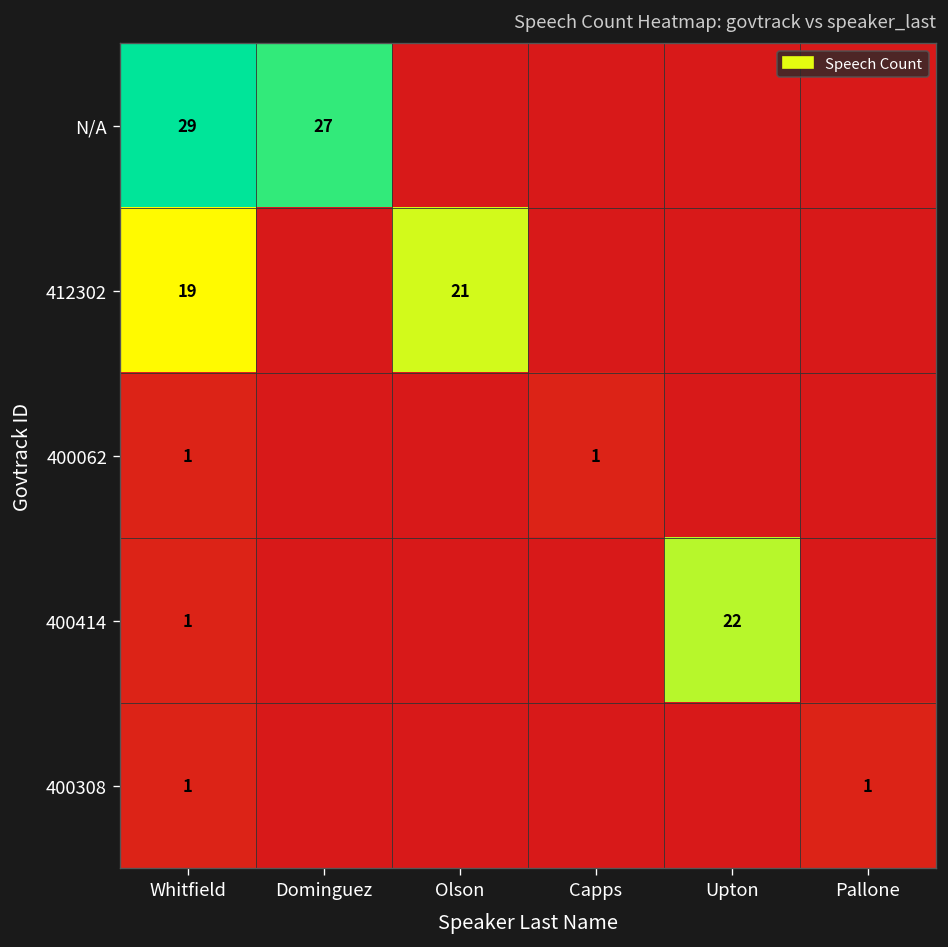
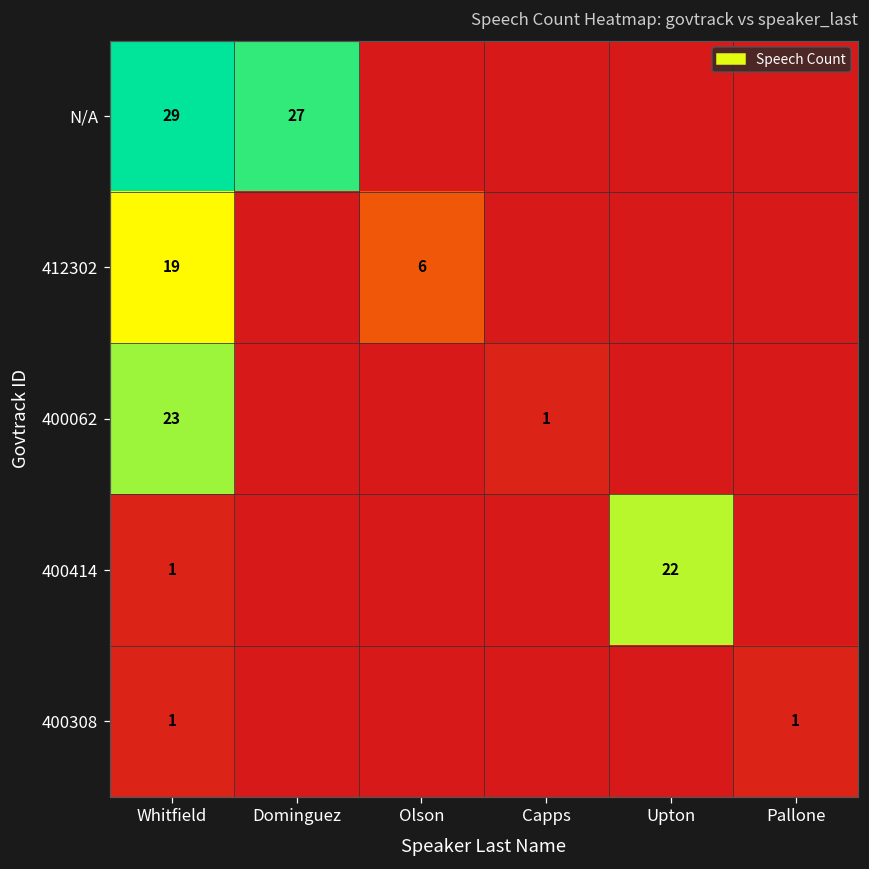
  {
    "N/A": {
      "Whitfield": 29,
      "Dominguez": 27
    },
    "412302": {
      "Whitfield": 19,
-     "Olson": 21
+     "Olson": 6
    },
    "400062": {
-     "Whitfield": 1,
+     "Whitfield": 23,
      "Capps": 1
    },
    "400414": {
      "Whitfield": 1,
      "Upton": 22
    },
    "400308": {
      "Whitfield": 1,
      "Pallone": 1
    }
  }
